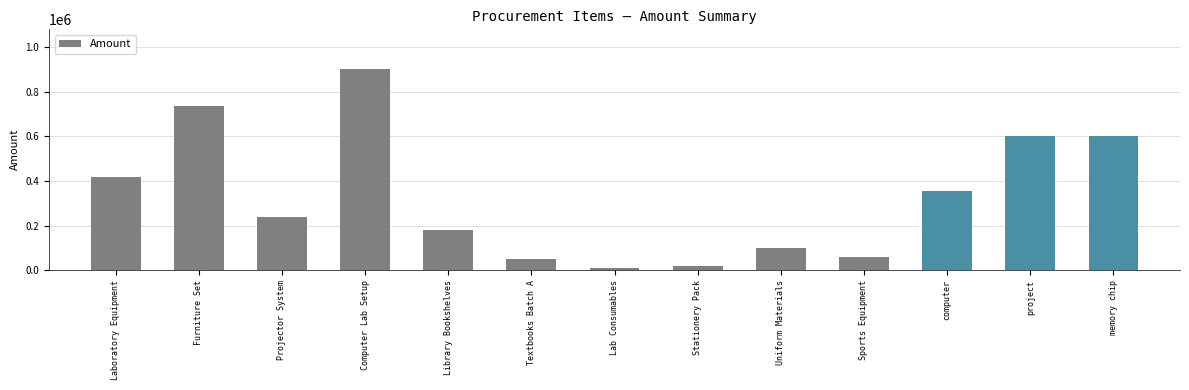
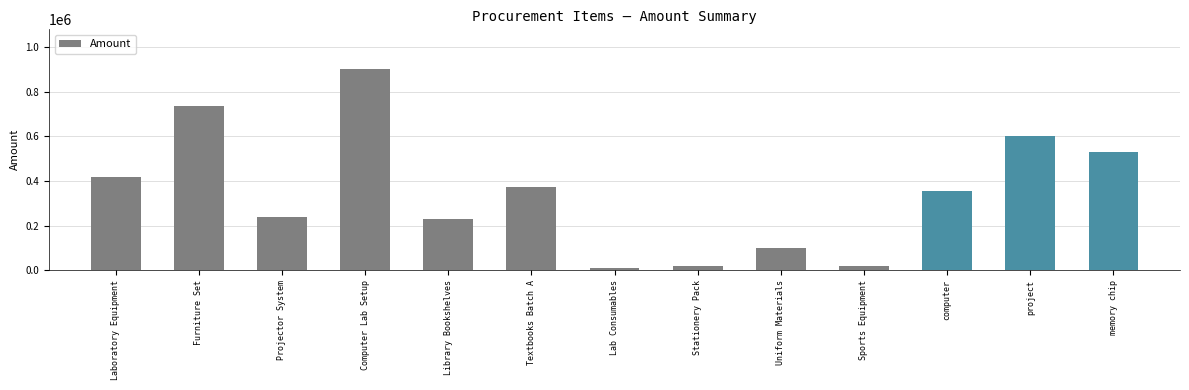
  {
    "Laboratory Equipment": 420000,
    "Furniture Set": 740000,
    "Projector System": 240000,
    "Computer Lab Setup": 900000,
-   "Library Bookshelves": 180000,
-   "Textbooks Batch A": 50000,
+   "Library Bookshelves": 230000,
+   "Textbooks Batch A": 380000,
    "Stationery Pack": 20000,
    "Uniform Materials": 100000,
-   "Sports Equipment": 60000,
+   "Sports Equipment": 20000,
    "computer": 350000,
    "project": 600000,
-   "memory chip": 600000
+   "memory chip": 530000
  }
